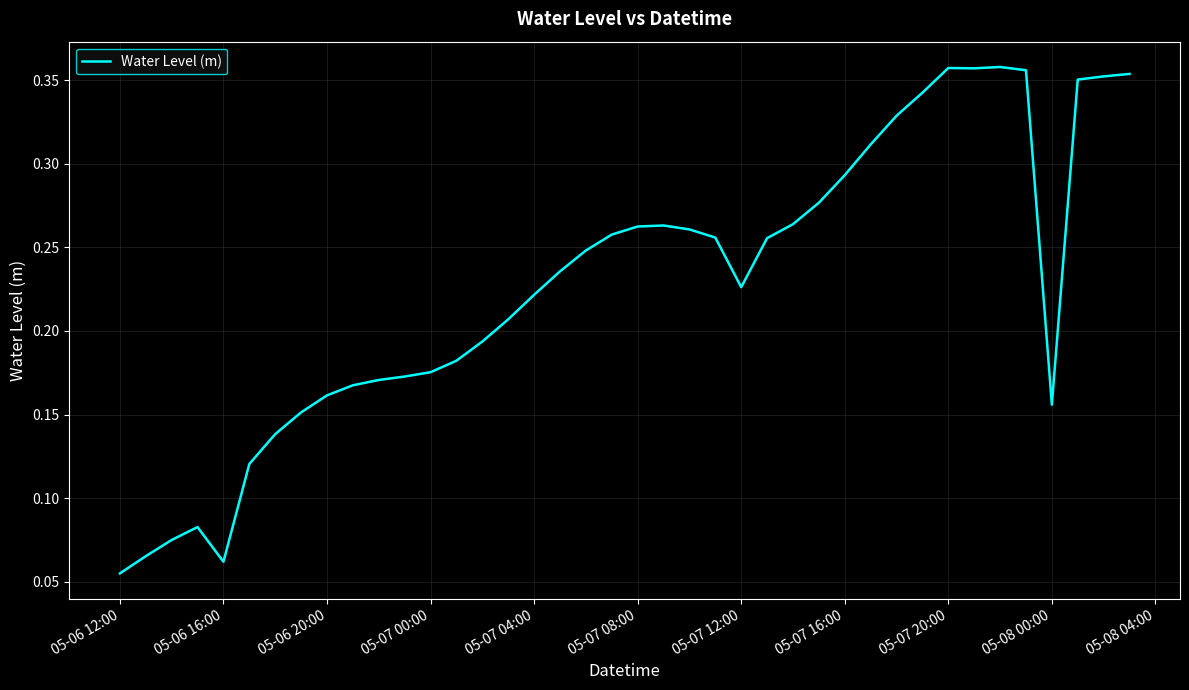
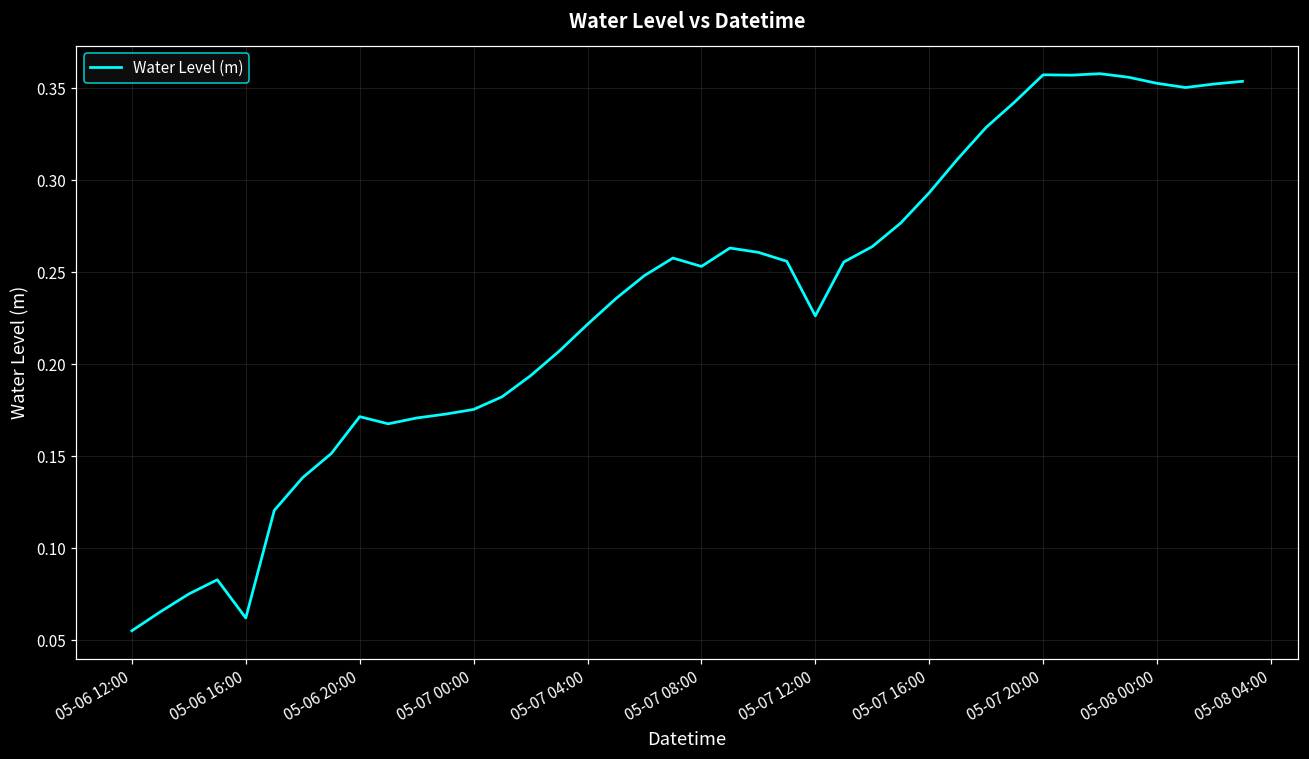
  {
    "05-06 12:00": 0.055,
    "05-06 16:00": 0.062,
-   "05-06 20:00": 0.161,
+   "05-06 20:00": 0.171,
    "05-07 00:00": 0.175,
    "05-07 04:00": 0.222,
-   "05-07 08:00": 0.262,
+   "05-07 08:00": 0.253,
    "05-07 12:00": 0.226,
    "05-07 16:00": 0.293,
    "05-07 20:00": 0.357,
-   "05-08 00:00": 0.156
+   "05-08 00:00": 0.353
  }
